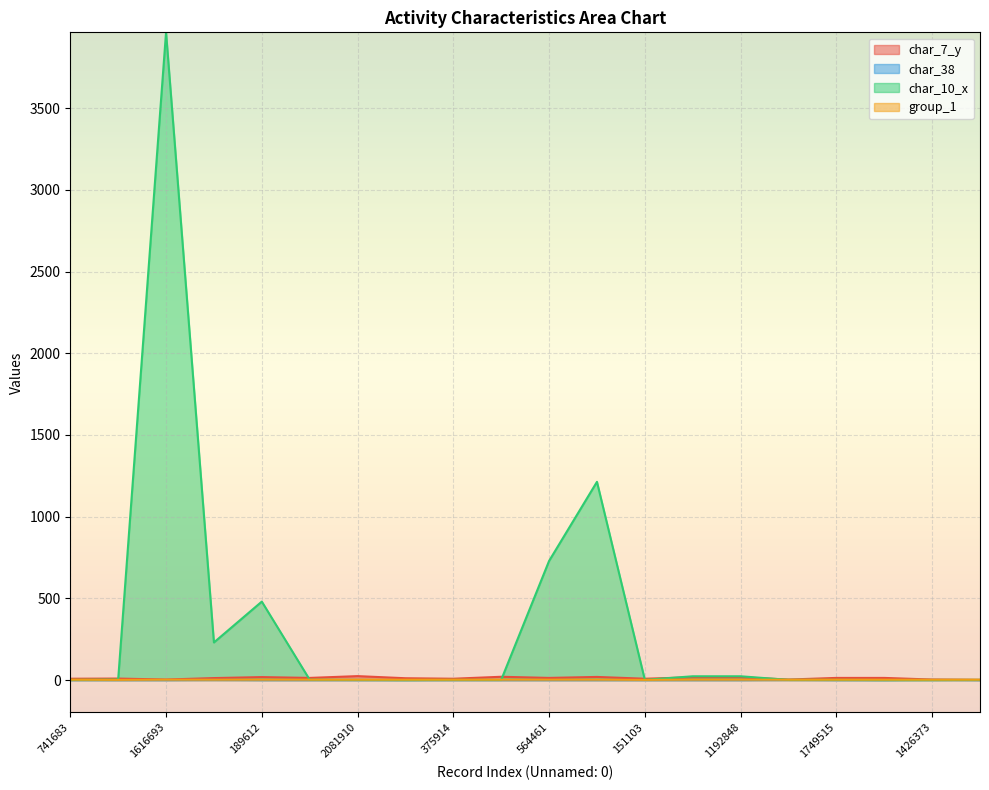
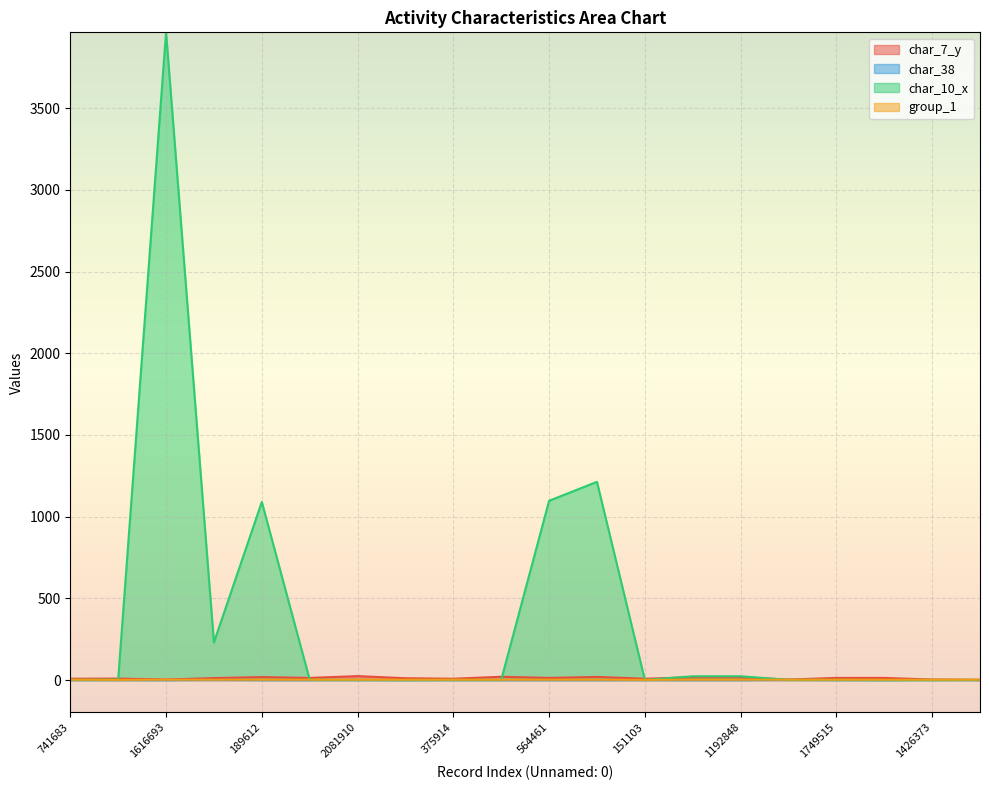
  {
    "char_7_y": {
      "189612": 20,
      "2081910": 20
    },
    "group_1": {
      "189612": 0,
      "1192848": 0
    },
    "char_10_x": {
      "1616693": 3960,
-     "189612": 480,
-     "564461": 730
+     "189612": 1090,
+     "564461": 1100
    }
  }
